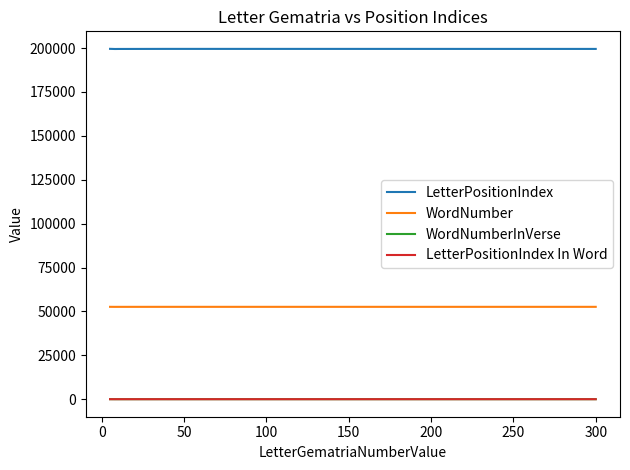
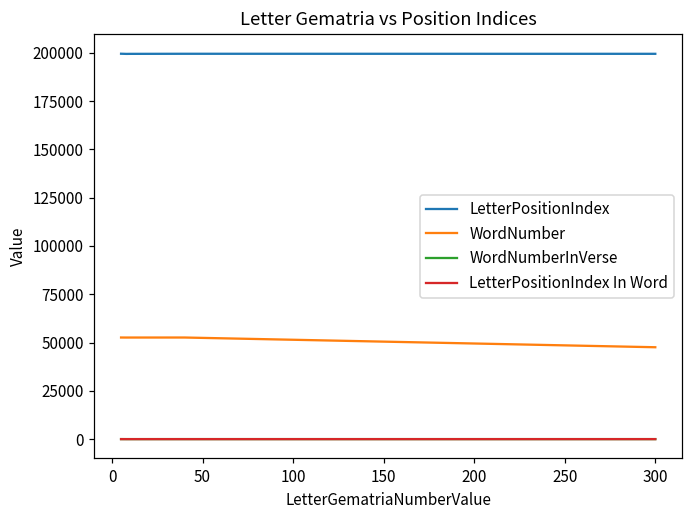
  {
    "LetterPositionIndex": {
      "300": 199000
    },
    "WordNumber": {
-     "300": 53000
+     "300": 48000
    },
    "LetterPositionIndex In Word": {
      "300": 0
    }
  }
